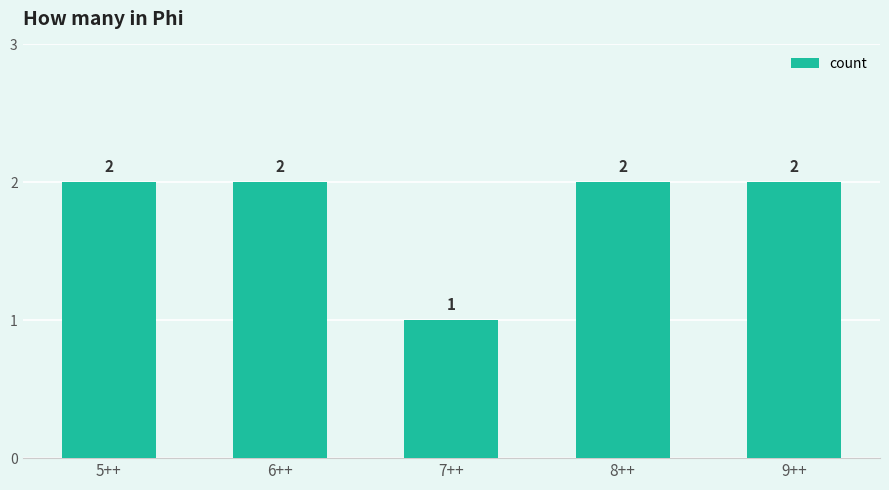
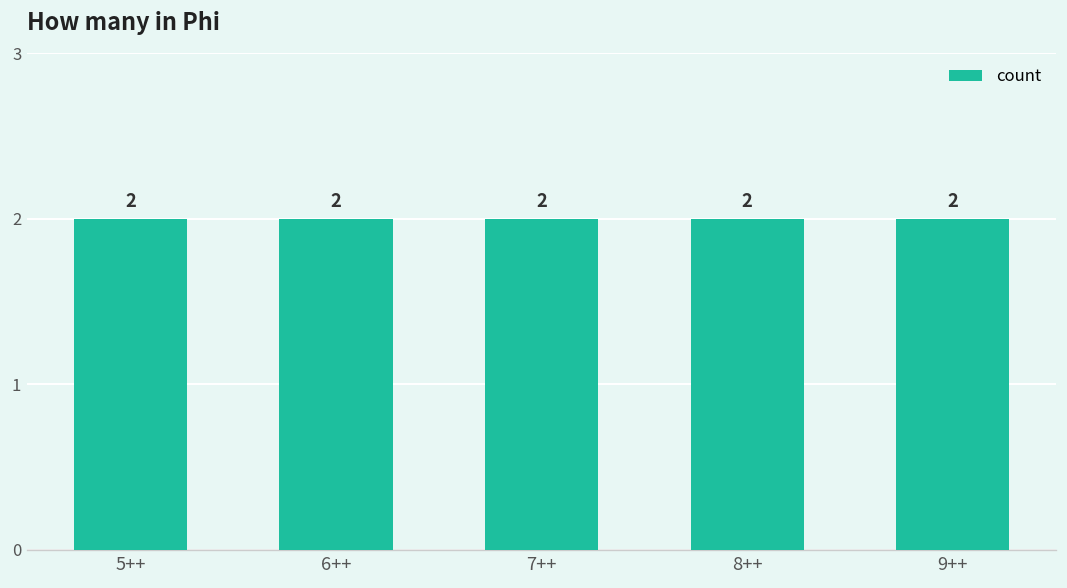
  {
    "5++": 2,
    "6++": 2,
-   "7++": 1,
+   "7++": 2,
    "8++": 2,
    "9++": 2
  }
